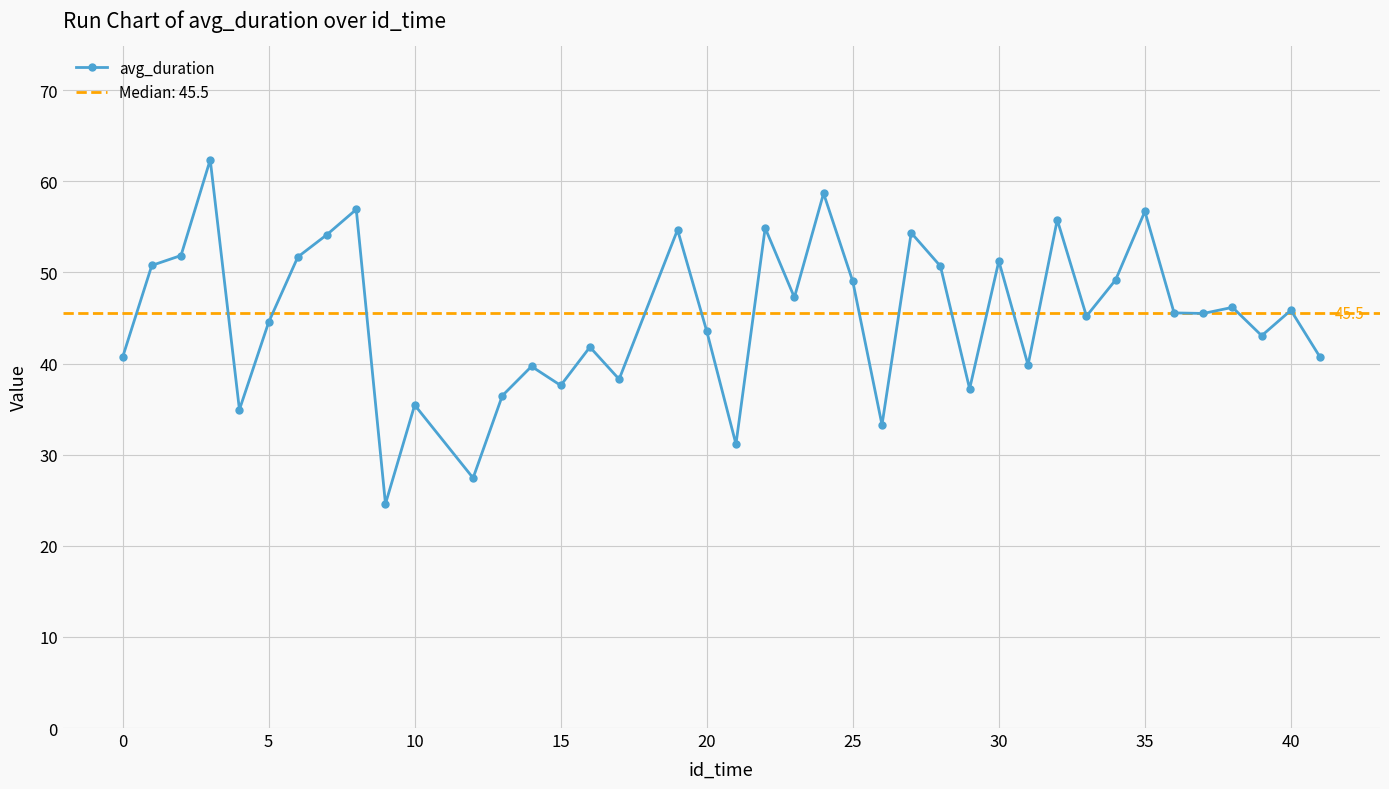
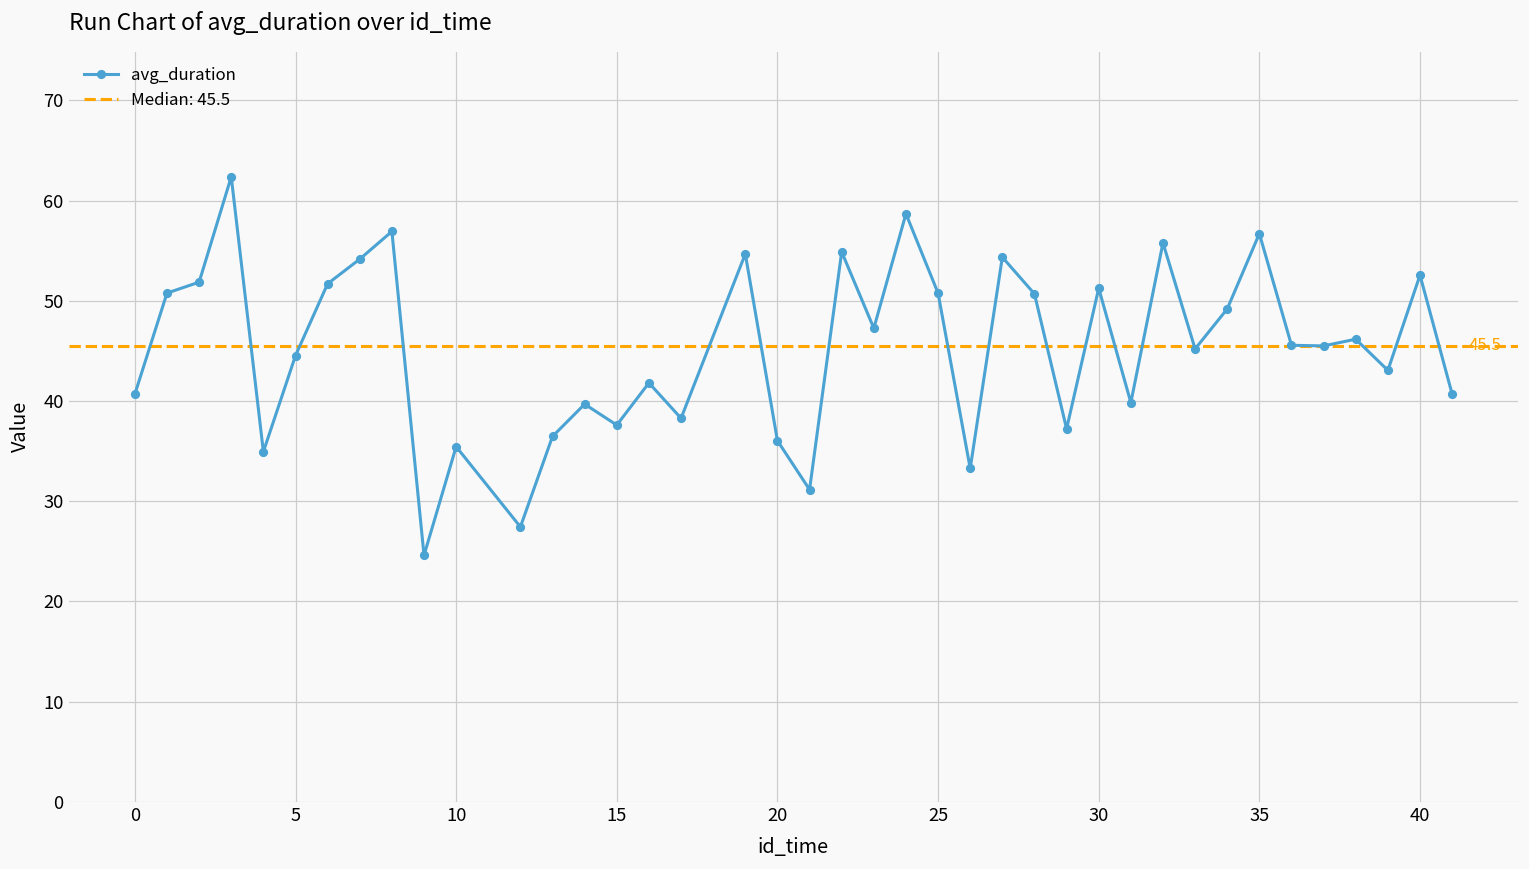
  {
    "0": 41,
    "5": 45,
    "10": 35,
    "15": 38,
-   "20": 44,
-   "25": 49,
+   "20": 36,
+   "25": 51,
    "30": 51,
    "35": 57,
-   "40": 46
+   "40": 53
  }
